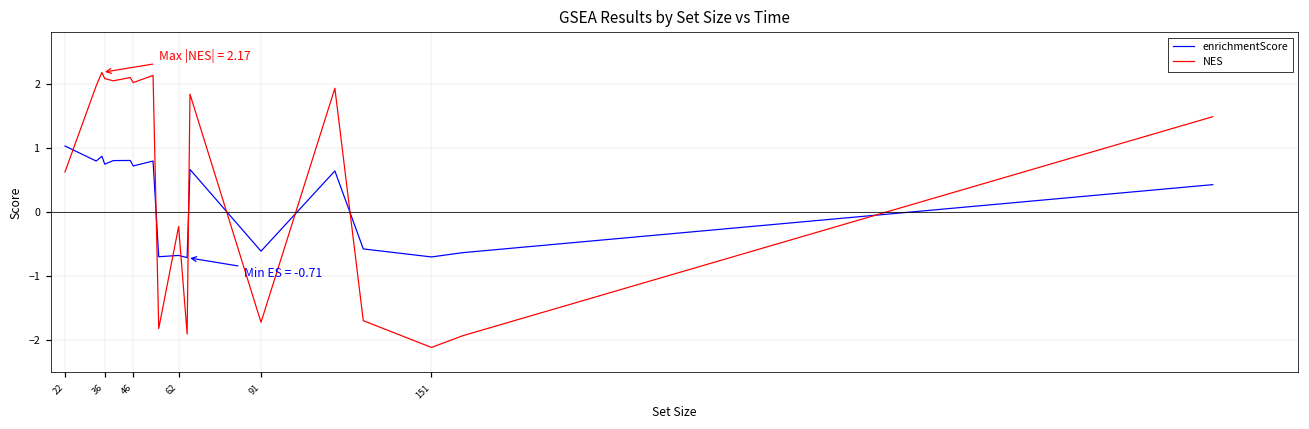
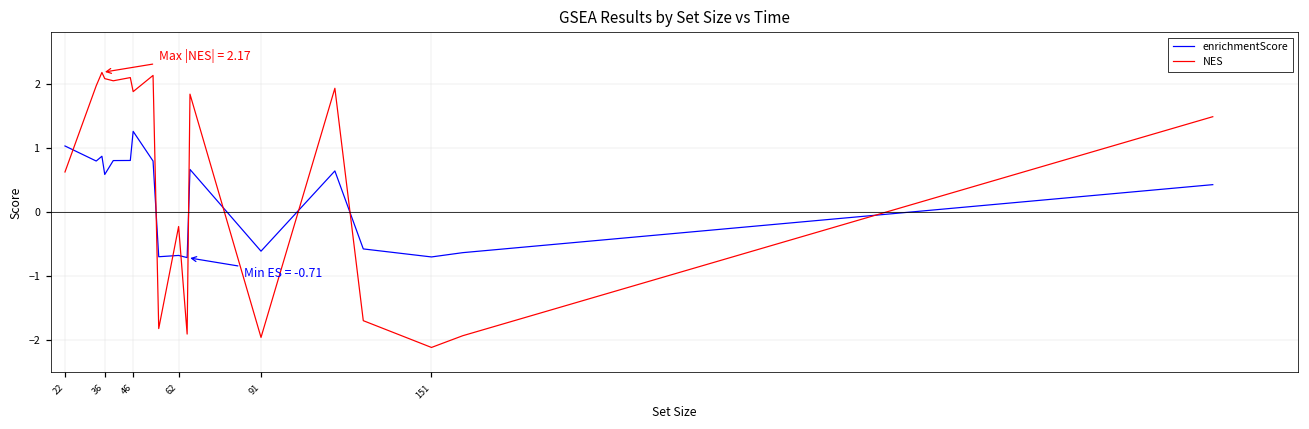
  {
    "enrichmentScore": {
      "22": 1.0,
-     "36": 0.7,
-     "46": 0.7,
+     "36": 0.6,
+     "46": 1.3,
      "62": -0.7,
      "91": -0.6,
      "151": -0.7
    },
    "NES": {
      "22": 0.6,
      "36": 2.1,
-     "46": 2.0,
+     "46": 1.9,
      "62": -0.2,
-     "91": -1.7,
+     "91": -2.0,
      "151": -2.1
    }
  }
